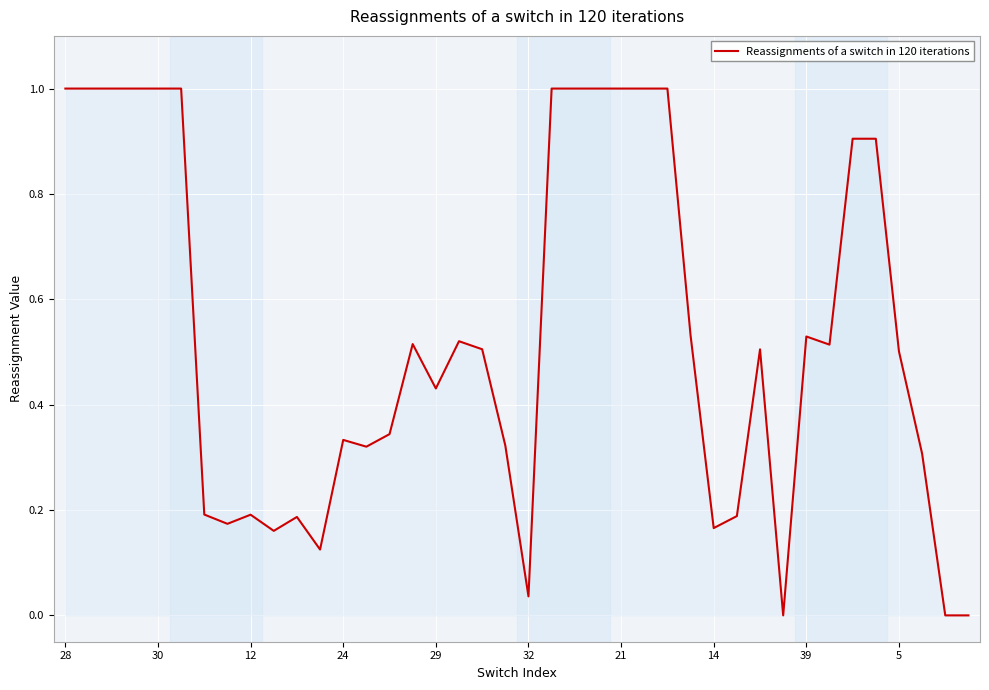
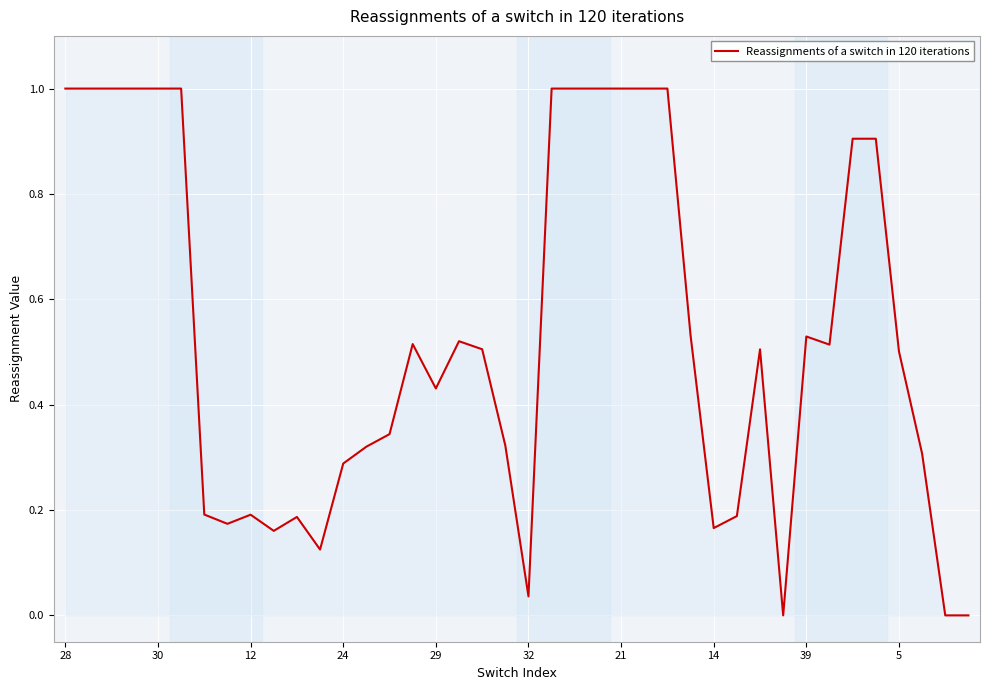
  {
    "28": 1.00,
    "12": 0.19,
-   "24": 0.33,
+   "24": 0.29,
    "32": 0.04
  }
